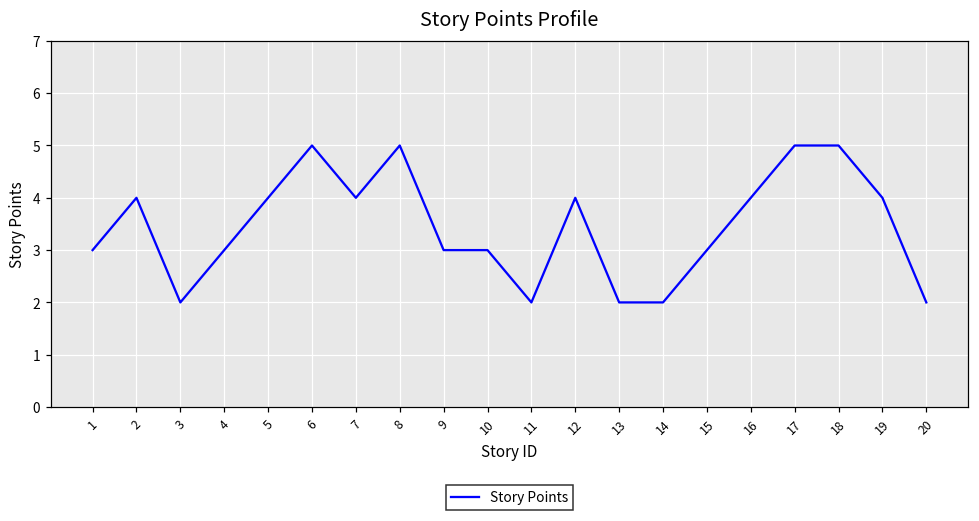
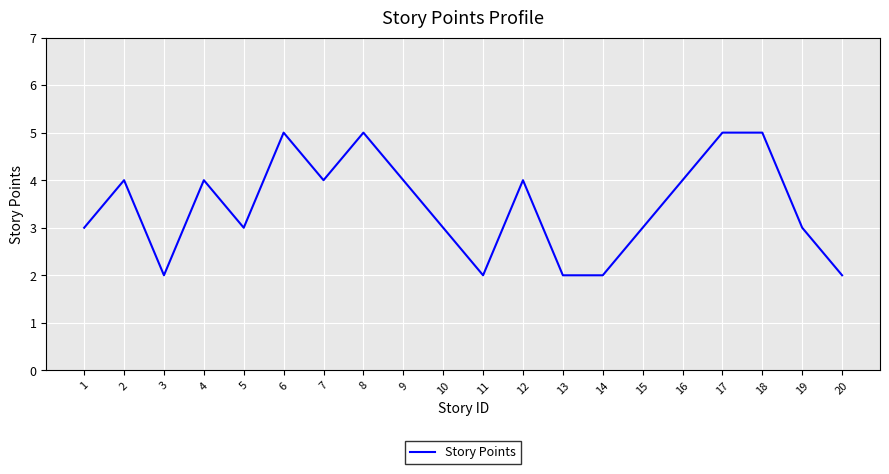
  {
    "1": 3,
    "2": 4,
    "3": 2,
-   "4": 3,
-   "5": 4,
+   "4": 4,
+   "5": 3,
    "6": 5,
    "7": 4,
    "8": 5,
-   "9": 3,
+   "9": 4,
    "10": 3,
    "11": 2,
    "12": 4,
    "13": 2,
    "14": 2,
    "15": 3,
    "16": 4,
    "17": 5,
    "18": 5,
-   "19": 4,
+   "19": 3,
    "20": 2
  }
